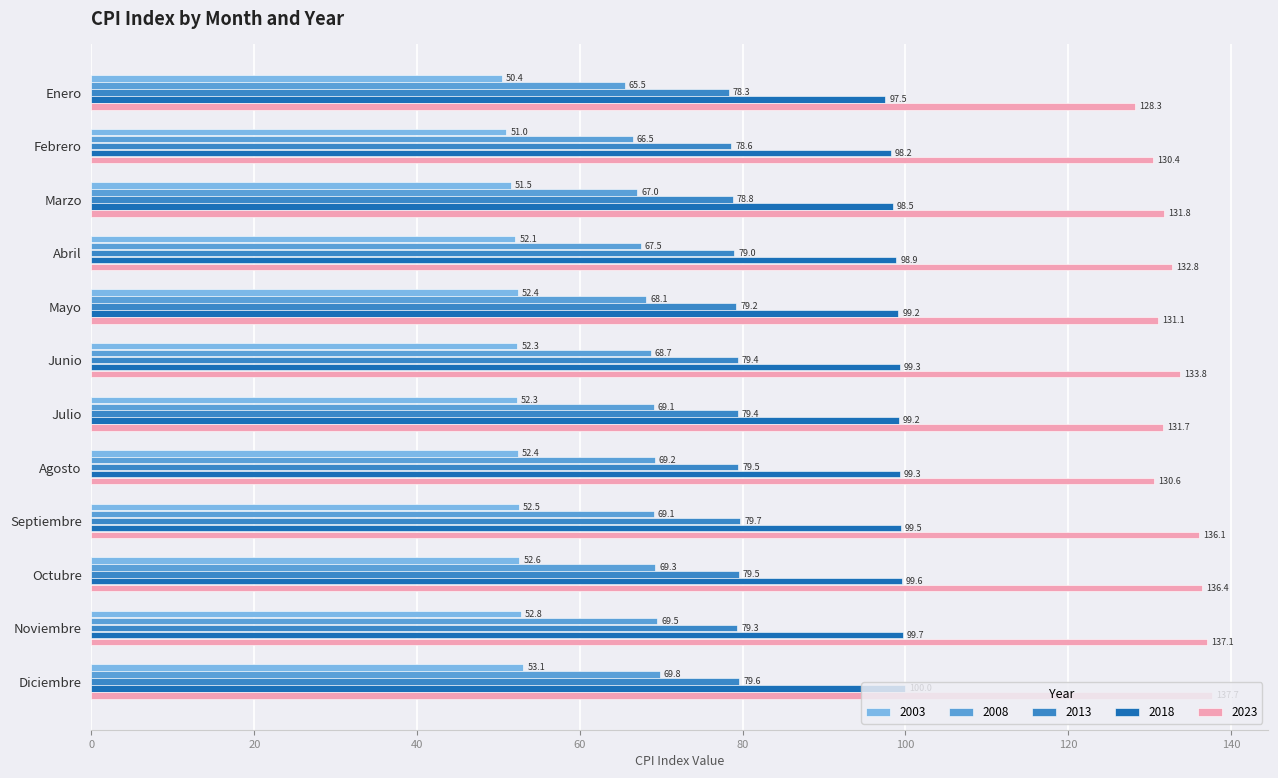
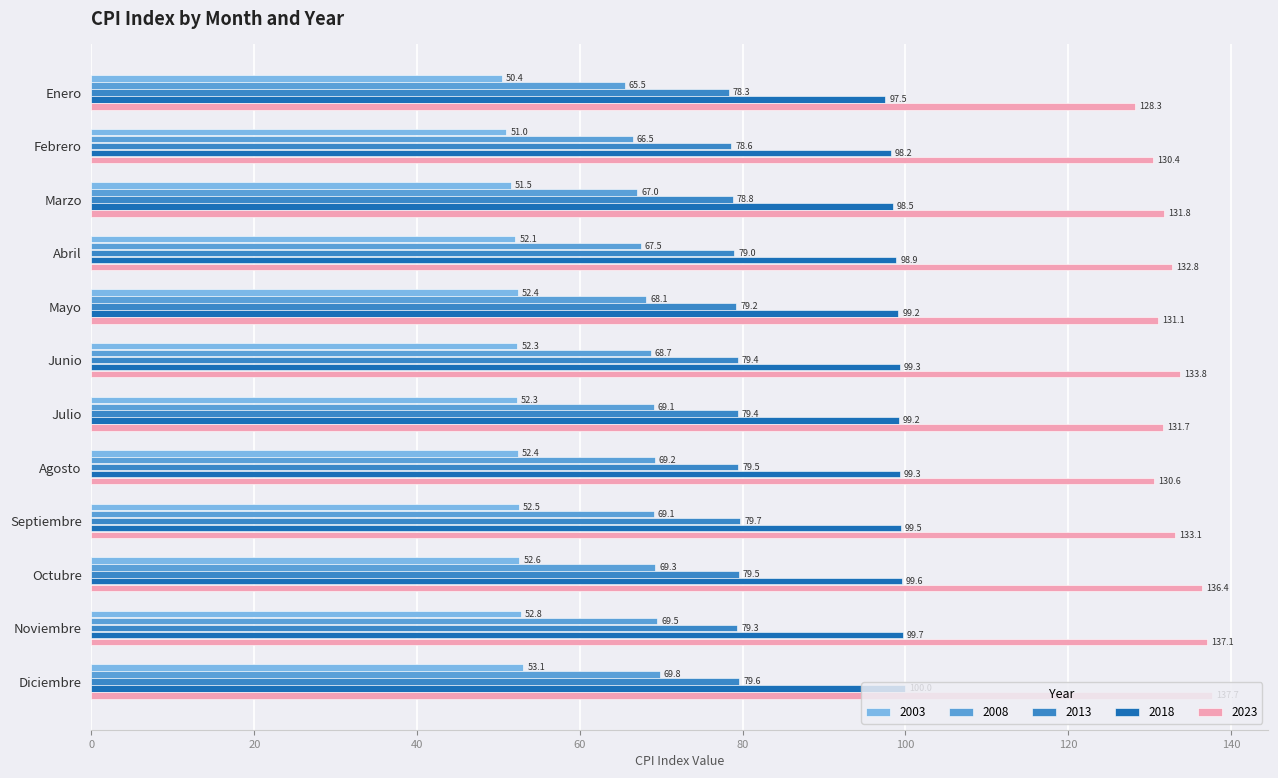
  {
    "2023": {
      "Enero": 128.3,
      "Febrero": 130.4,
      "Marzo": 131.8,
      "Abril": 132.8,
      "Mayo": 131.1,
      "Junio": 133.8,
      "Julio": 131.7,
      "Agosto": 130.6,
-     "Septiembre": 136.1,
+     "Septiembre": 133.1,
      "Octubre": 136.4,
      "Noviembre": 137.1
    }
  }
